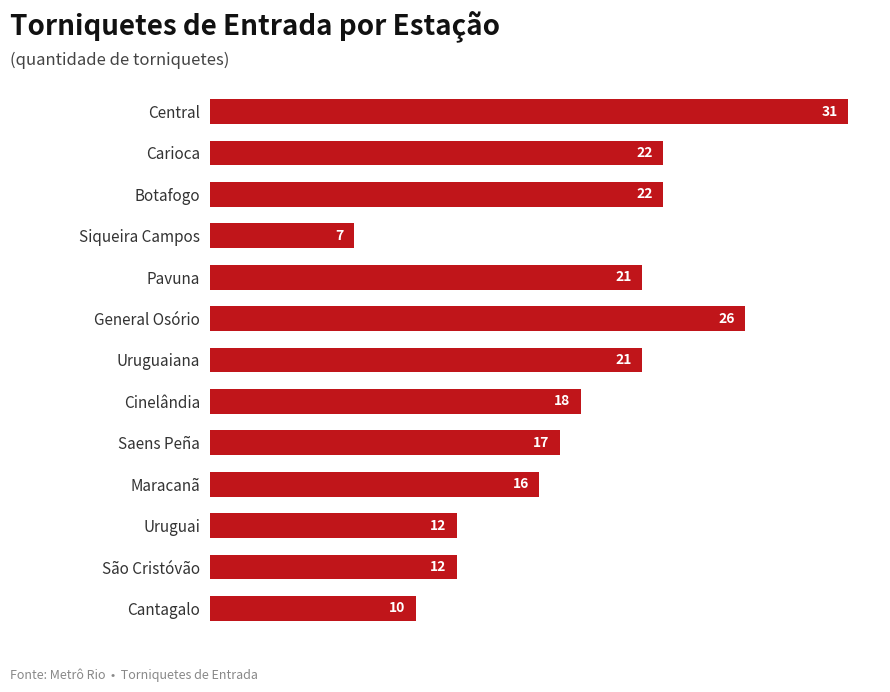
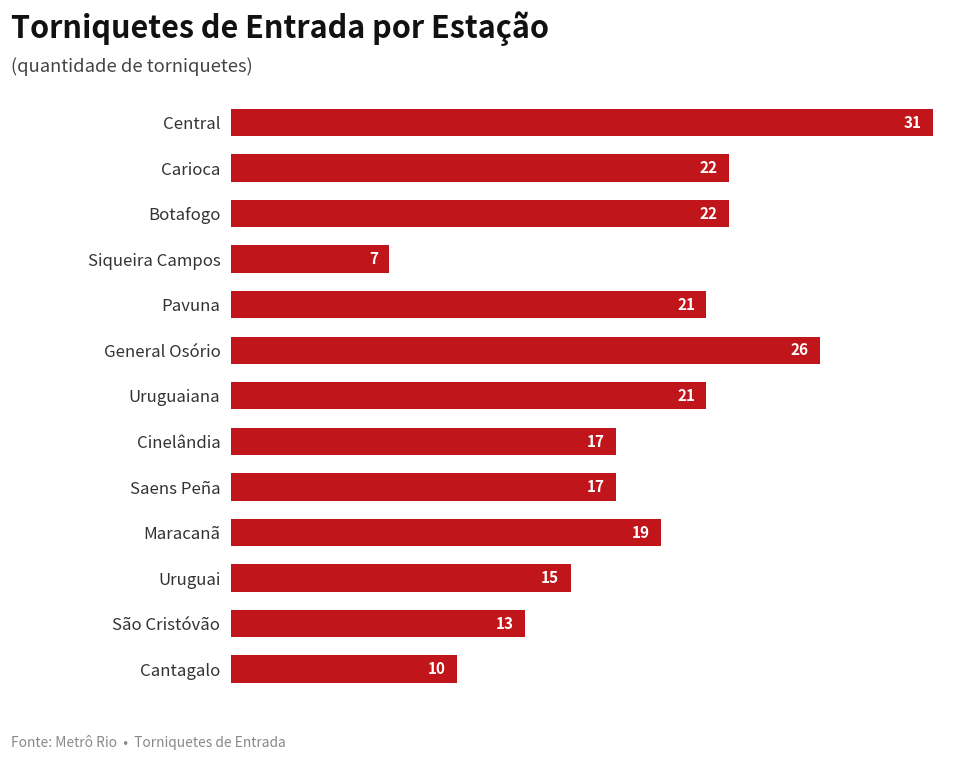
  {
    "Central": 31,
    "Carioca": 22,
    "Botafogo": 22,
    "Siqueira Campos": 7,
    "Pavuna": 21,
    "General Osório": 26,
    "Uruguaiana": 21,
-   "Cinelândia": 18,
+   "Cinelândia": 17,
    "Saens Peña": 17,
-   "Maracanã": 16,
-   "Uruguai": 12,
-   "São Cristóvão": 12,
+   "Maracanã": 19,
+   "Uruguai": 15,
+   "São Cristóvão": 13,
    "Cantagalo": 10
  }
